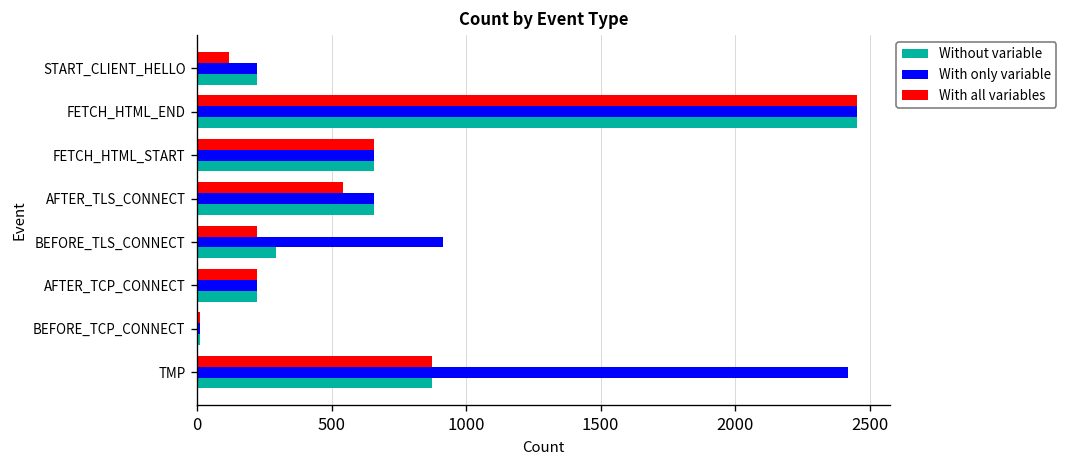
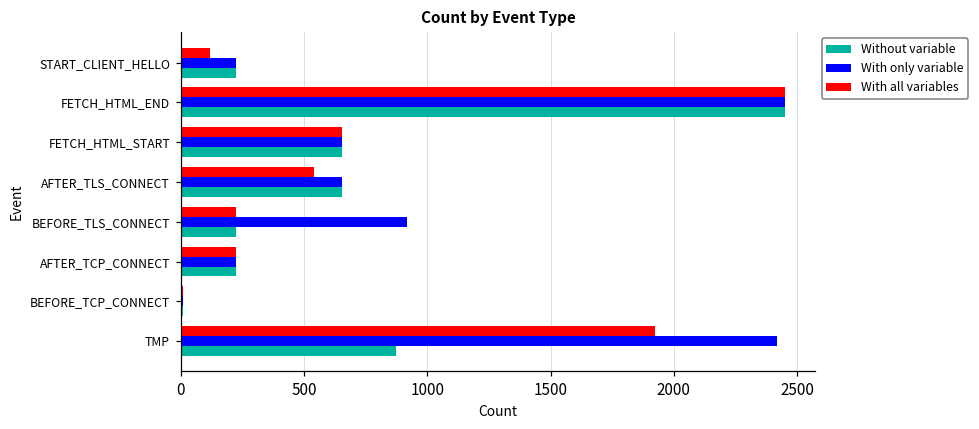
  {
    "Without variable": {
      "START_CLIENT_HELLO": 220,
      "FETCH_HTML_END": 2450,
      "FETCH_HTML_START": 660,
      "AFTER_TLS_CONNECT": 660,
-     "BEFORE_TLS_CONNECT": 290,
+     "BEFORE_TLS_CONNECT": 220,
      "AFTER_TCP_CONNECT": 220,
      "TMP": 870
    },
    "With only variable": {
      "START_CLIENT_HELLO": 220,
      "FETCH_HTML_END": 2450,
      "FETCH_HTML_START": 660,
      "AFTER_TLS_CONNECT": 660,
      "BEFORE_TLS_CONNECT": 920,
      "AFTER_TCP_CONNECT": 220,
      "TMP": 2420
    },
    "With all variables": {
      "START_CLIENT_HELLO": 120,
      "FETCH_HTML_END": 2450,
      "FETCH_HTML_START": 660,
      "AFTER_TLS_CONNECT": 540,
      "BEFORE_TLS_CONNECT": 220,
      "AFTER_TCP_CONNECT": 220,
-     "TMP": 870
+     "TMP": 1920
    }
  }
